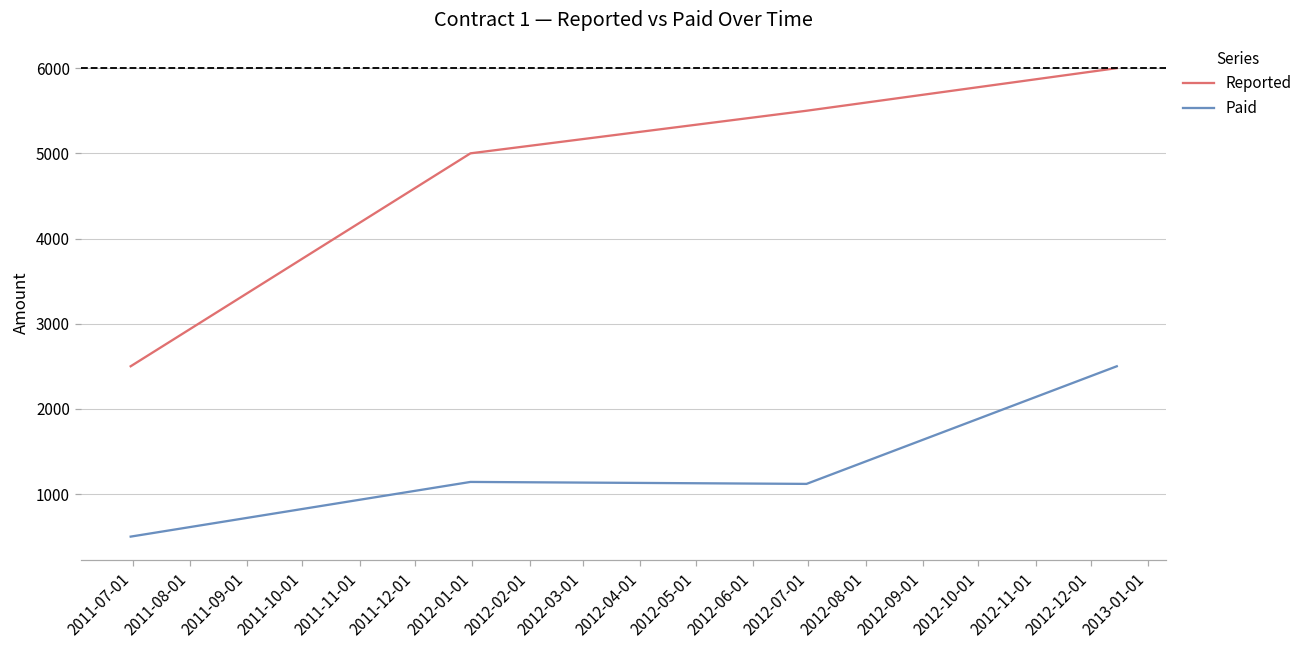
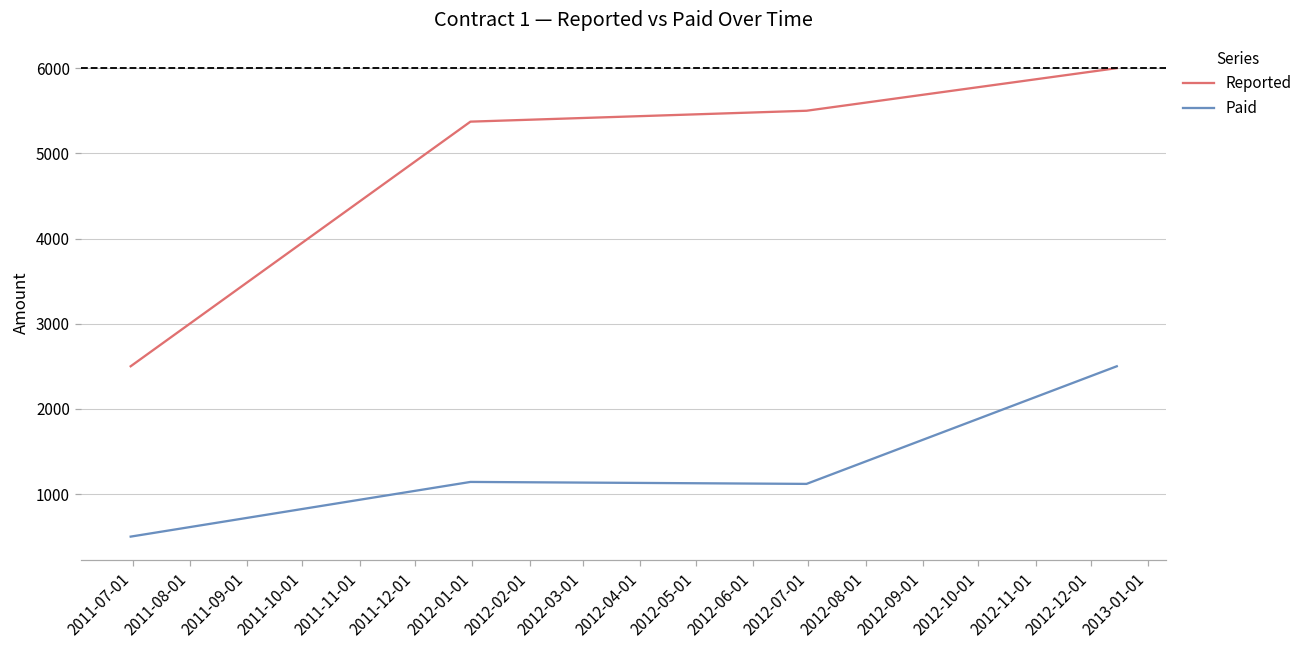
  {
    "Reported": {
      "2011-07-01": 2500,
-     "2012-01-01": 5000,
+     "2012-01-01": 5400,
      "2012-07-01": 5500
    },
    "Paid": {
      "2011-07-01": 500,
      "2012-01-01": 1100,
      "2012-07-01": 1100
    }
  }
